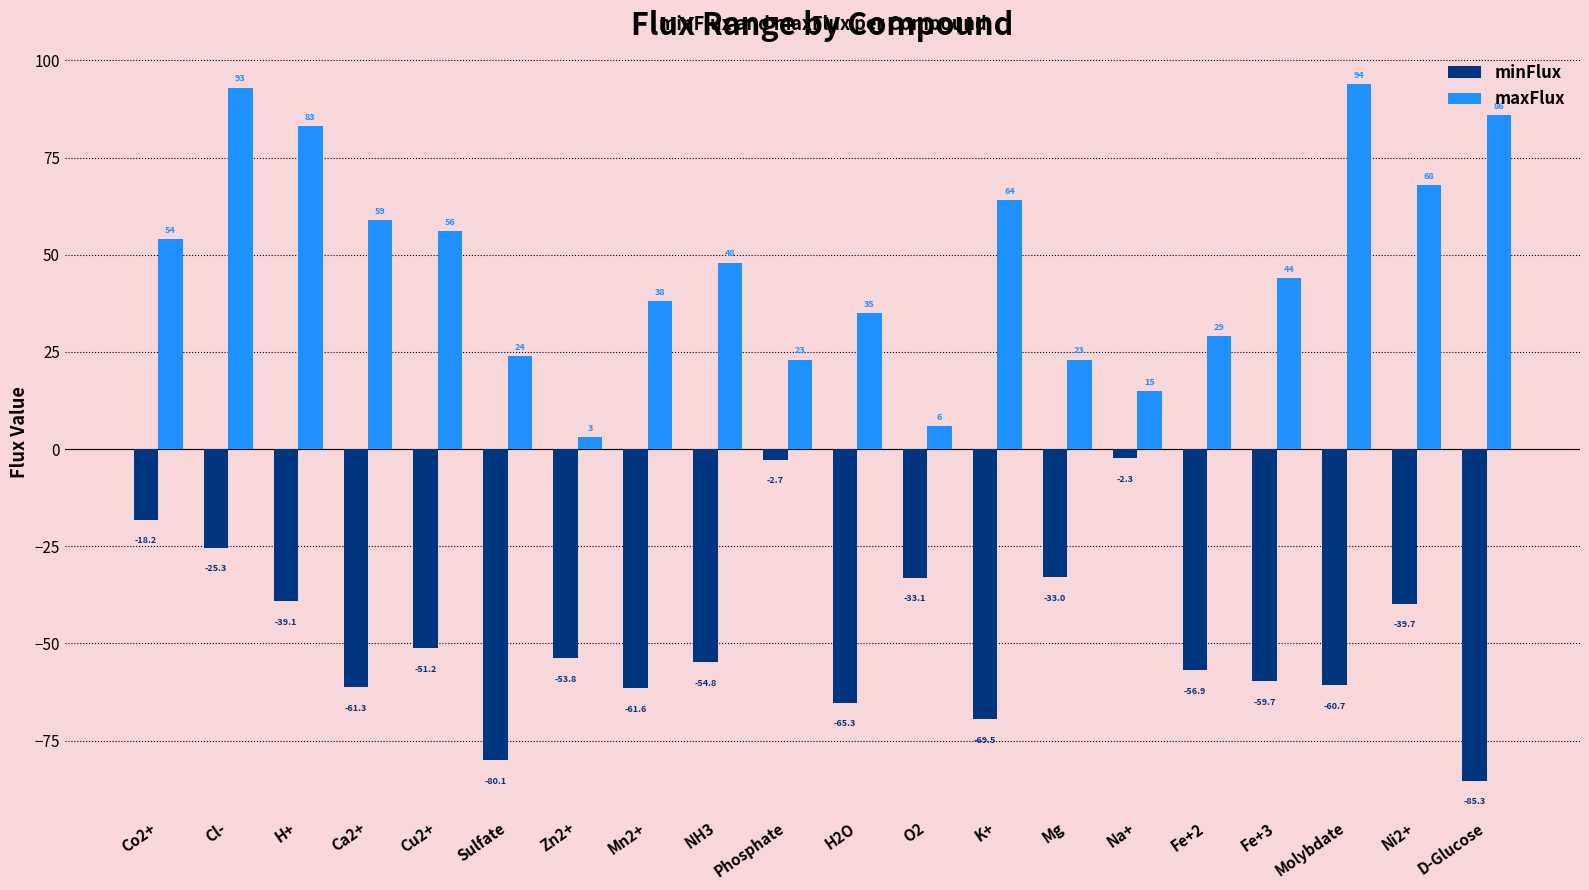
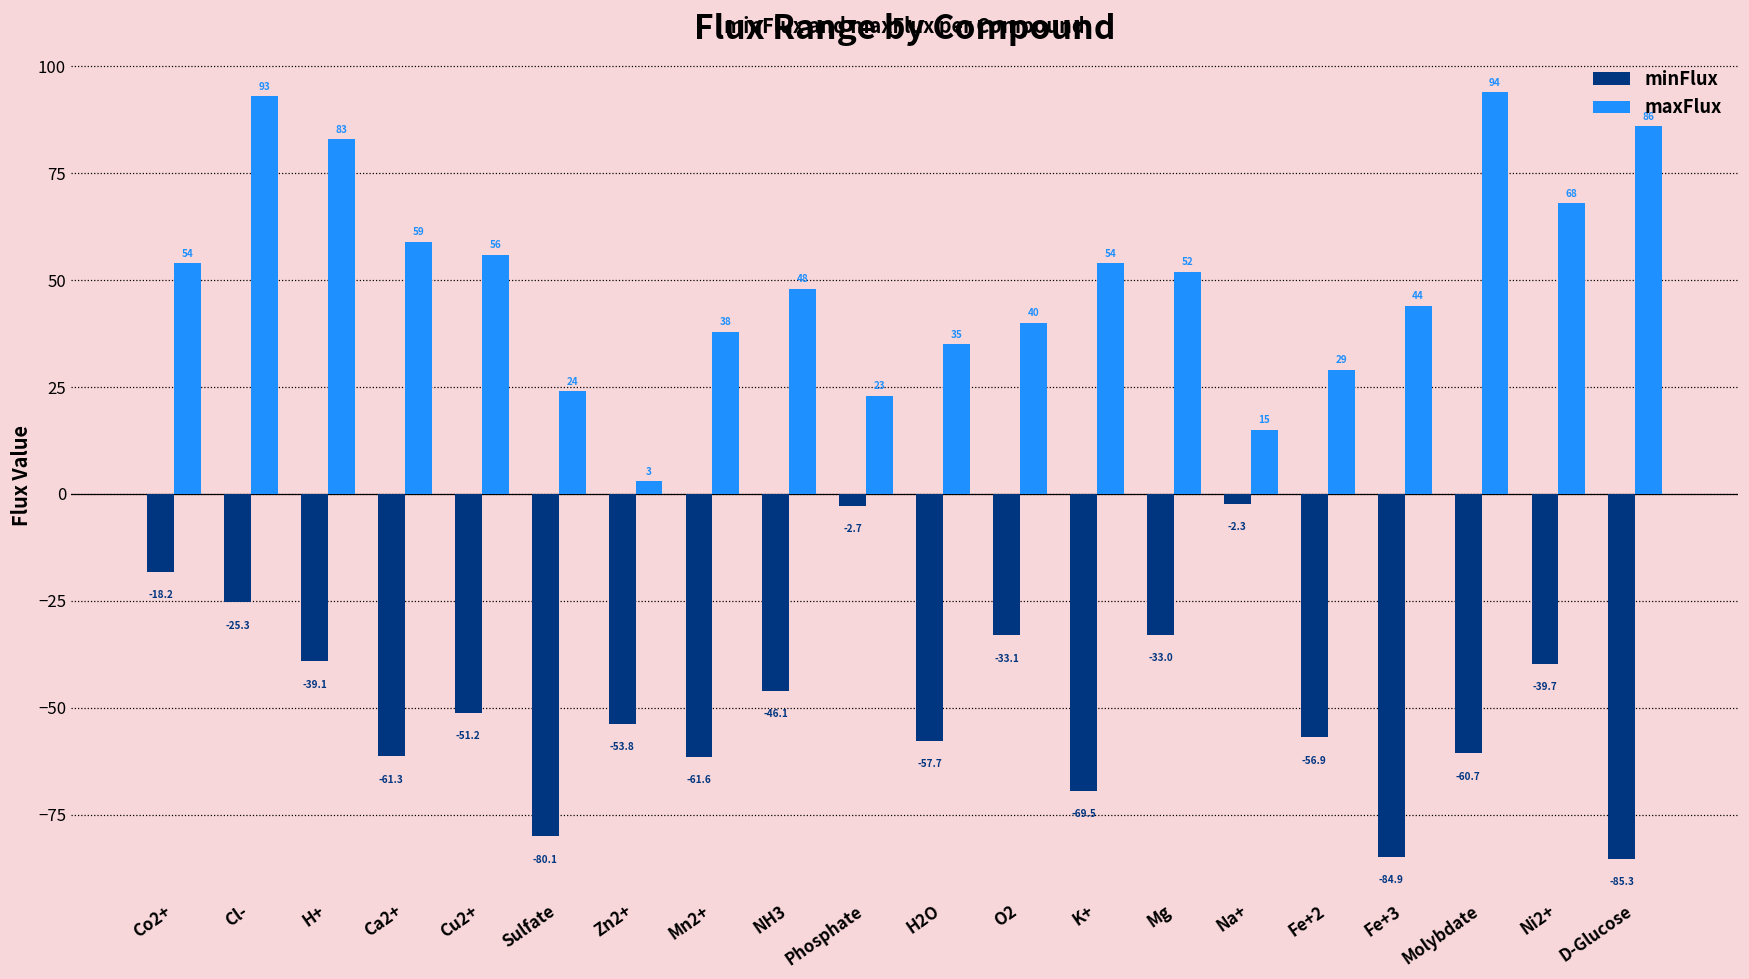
  {
    "minFlux": {
      "Co2+": -18.2,
      "Cl-": -25.3,
      "H+": -39.1,
      "Ca2+": -61.3,
      "Cu2+": -51.2,
      "Sulfate": -80.1,
      "Zn2+": -53.8,
      "Mn2+": -61.6,
-     "NH3": -54.8,
+     "NH3": -46.1,
      "Phosphate": -2.7,
-     "H2O": -65.3,
+     "H2O": -57.7,
      "O2": -33.1,
      "K+": -69.5,
      "Mg": -33.0,
      "Na+": -2.3,
      "Fe+2": -56.9,
-     "Fe+3": -59.7,
+     "Fe+3": -84.9,
      "Molybdate": -60.7,
      "Ni2+": -39.7,
      "D-Glucose": -85.3
    },
    "maxFlux": {
      "Co2+": 54,
      "Cl-": 93,
      "H+": 83,
      "Ca2+": 59,
      "Cu2+": 56,
      "Sulfate": 24,
      "Zn2+": 3,
      "Mn2+": 38,
      "NH3": 48,
      "Phosphate": 23,
      "H2O": 35,
-     "O2": 6,
-     "K+": 64,
-     "Mg": 23,
+     "O2": 40,
+     "K+": 54,
+     "Mg": 52,
      "Na+": 15,
      "Fe+2": 29,
      "Fe+3": 44,
      "Molybdate": 94,
      "Ni2+": 68,
      "D-Glucose": 86
    }
  }
